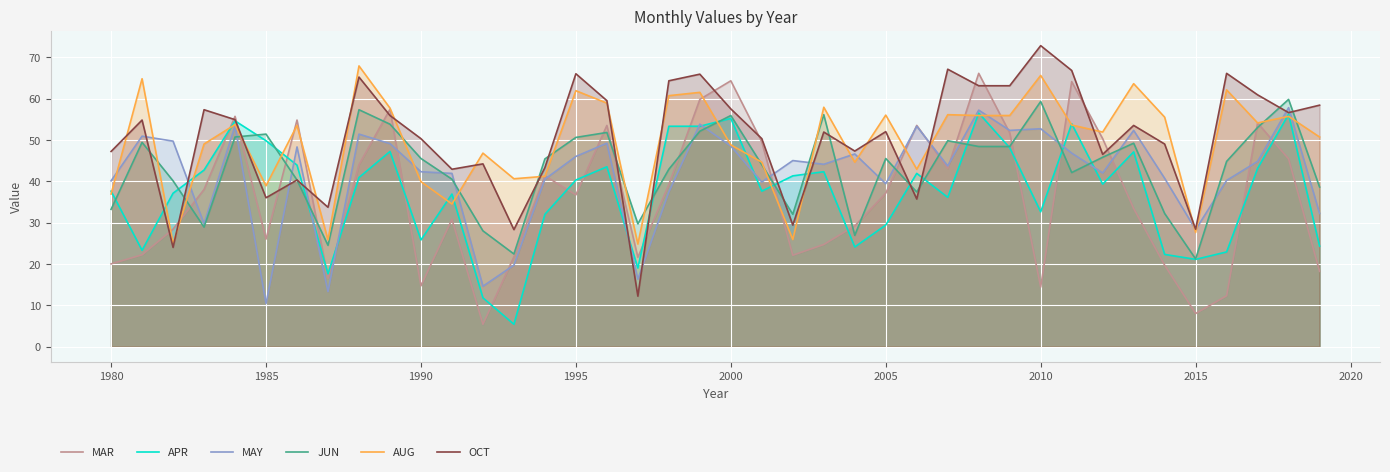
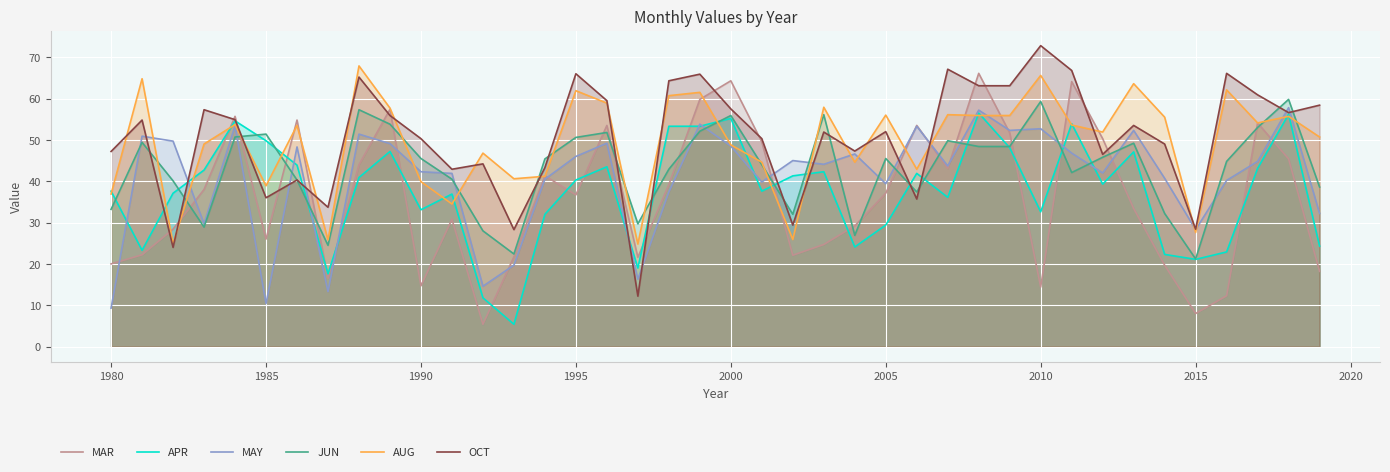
  {
    "MAR": {
      "1980": 20,
      "1985": 26,
      "1990": 15,
      "1995": 37,
      "2000": 64,
      "2005": 37,
      "2010": 14,
      "2015": 8
    },
    "APR": {
      "1980": 38,
      "1985": 50,
-     "1990": 26,
+     "1990": 33,
      "1995": 40,
      "2000": 55,
      "2005": 29,
      "2010": 33
    },
    "MAY": {
-     "1980": 40,
+     "1980": 9,
      "1985": 10,
      "1990": 42,
      "1995": 46,
      "2005": 39,
      "2010": 53
    },
    "JUN": {
      "1980": 33,
      "1985": 51,
      "1990": 46,
      "1995": 51,
      "2000": 56,
      "2005": 46,
      "2010": 59
    },
    "AUG": {
      "1980": 37,
      "1985": 39,
      "1990": 40,
      "1995": 62,
      "2005": 56,
      "2010": 66,
      "2015": 28
    },
    "OCT": {
      "1980": 47,
      "1985": 36,
      "1990": 50,
      "1995": 66,
      "2000": 58,
      "2005": 52,
      "2010": 73
    }
  }
